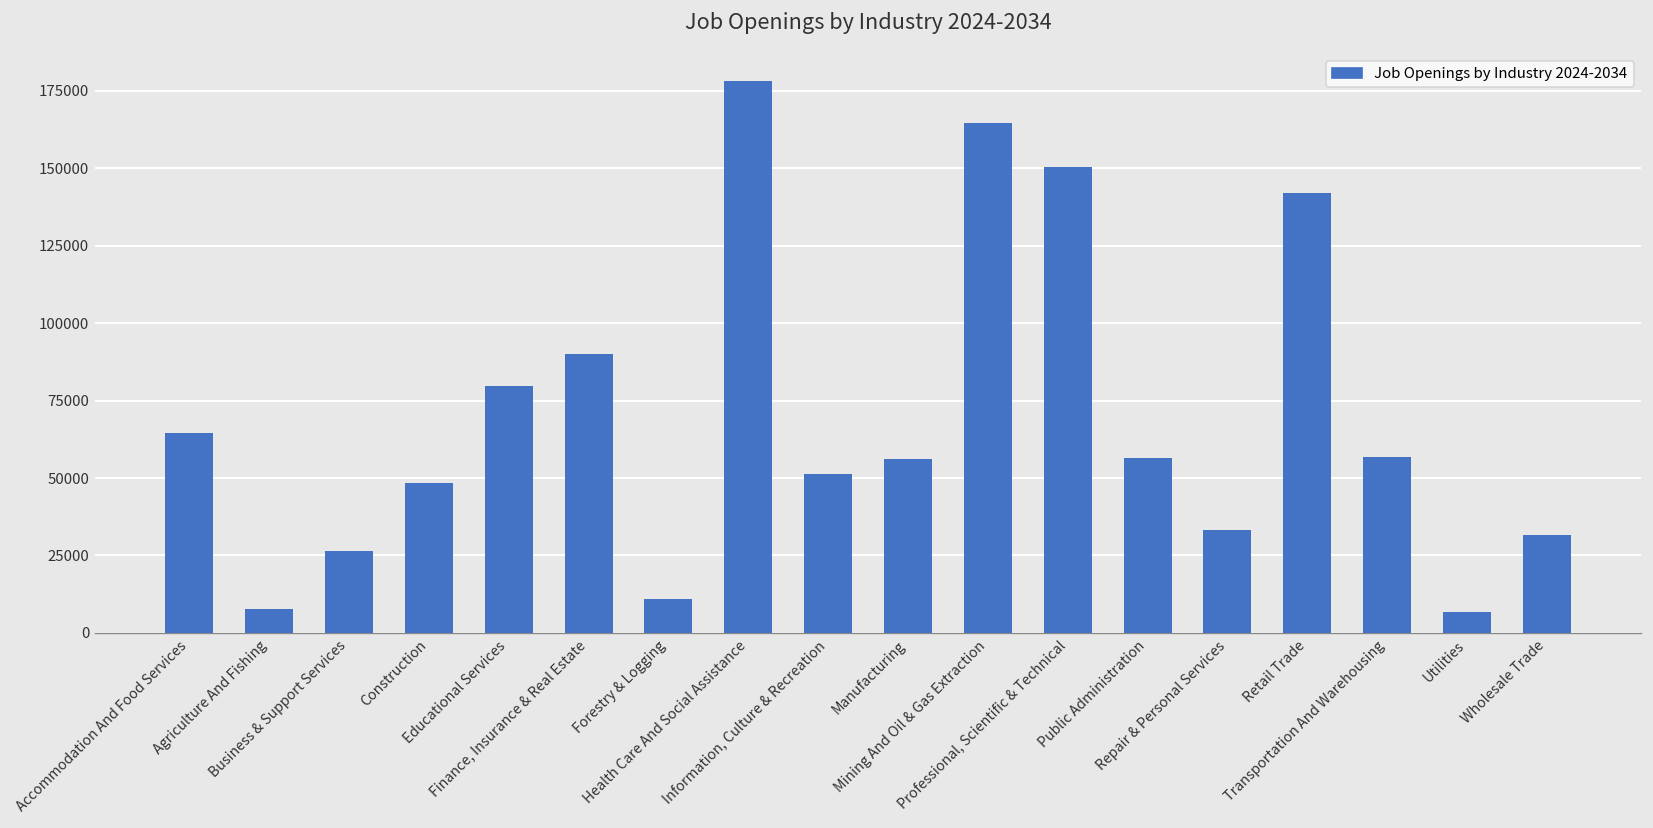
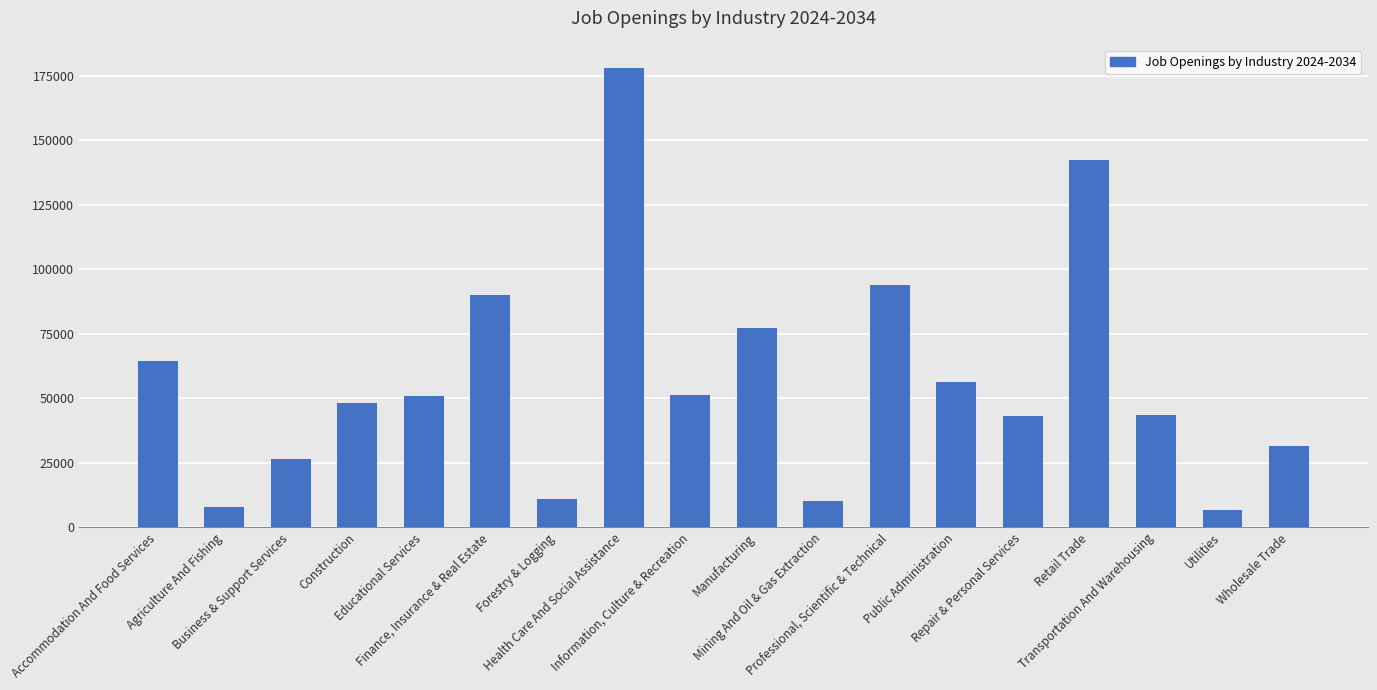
  {
    "Accommodation And Food Services": 65000,
    "Agriculture And Fishing": 8000,
    "Business & Support Services": 26000,
    "Construction": 48000,
-   "Educational Services": 80000,
+   "Educational Services": 51000,
    "Finance, Insurance & Real Estate": 90000,
    "Forestry & Logging": 11000,
    "Health Care And Social Assistance": 178000,
    "Information, Culture & Recreation": 51000,
-   "Manufacturing": 56000,
-   "Mining And Oil & Gas Extraction": 165000,
-   "Professional, Scientific & Technical": 150000,
+   "Manufacturing": 77000,
+   "Mining And Oil & Gas Extraction": 10000,
+   "Professional, Scientific & Technical": 94000,
    "Public Administration": 56000,
-   "Repair & Personal Services": 33000,
+   "Repair & Personal Services": 43000,
    "Retail Trade": 142000,
-   "Transportation And Warehousing": 57000,
+   "Transportation And Warehousing": 44000,
    "Utilities": 7000,
    "Wholesale Trade": 31000
  }
